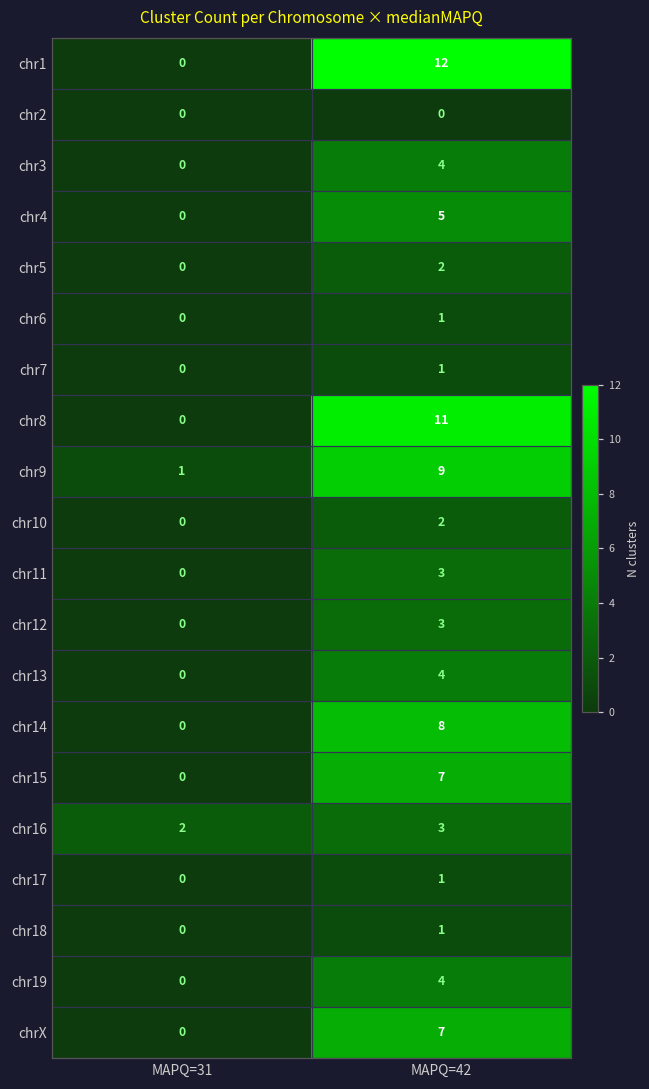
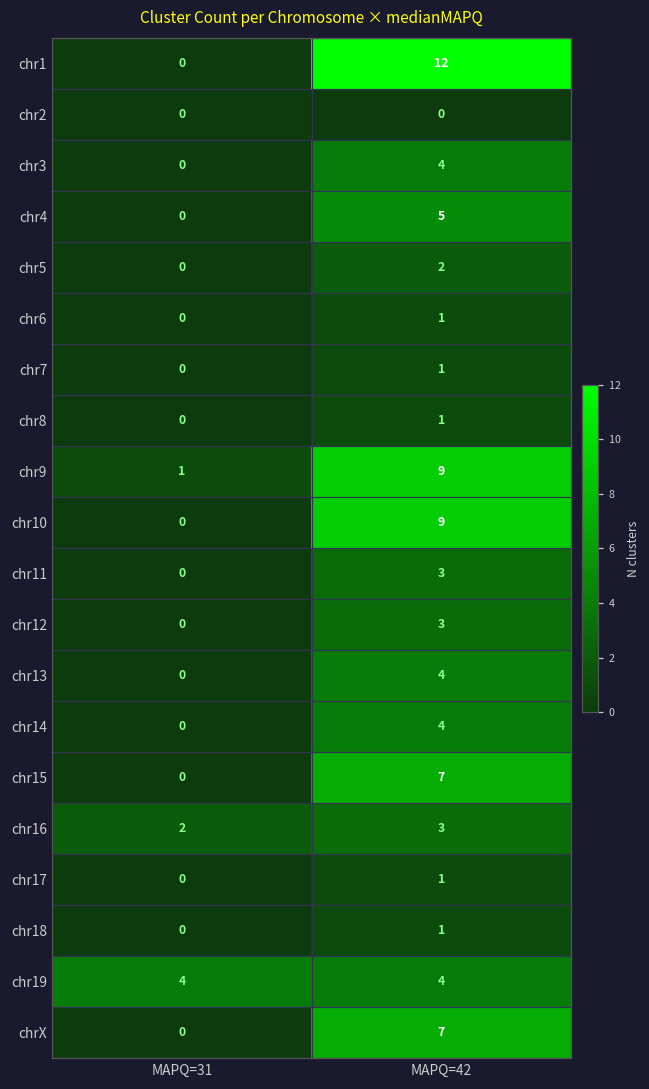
  {
    "chr1": {
      "MAPQ=31": 0,
      "MAPQ=42": 12
    },
    "chr2": {
      "MAPQ=31": 0,
      "MAPQ=42": 0
    },
    "chr3": {
      "MAPQ=31": 0,
      "MAPQ=42": 4
    },
    "chr4": {
      "MAPQ=31": 0,
      "MAPQ=42": 5
    },
    "chr5": {
      "MAPQ=31": 0,
      "MAPQ=42": 2
    },
    "chr6": {
      "MAPQ=31": 0,
      "MAPQ=42": 1
    },
    "chr7": {
      "MAPQ=31": 0,
      "MAPQ=42": 1
    },
    "chr8": {
      "MAPQ=31": 0,
-     "MAPQ=42": 11
+     "MAPQ=42": 1
    },
    "chr9": {
      "MAPQ=31": 1,
      "MAPQ=42": 9
    },
    "chr10": {
      "MAPQ=31": 0,
-     "MAPQ=42": 2
+     "MAPQ=42": 9
    },
    "chr11": {
      "MAPQ=31": 0,
      "MAPQ=42": 3
    },
    "chr12": {
      "MAPQ=31": 0,
      "MAPQ=42": 3
    },
    "chr13": {
      "MAPQ=31": 0,
      "MAPQ=42": 4
    },
    "chr14": {
      "MAPQ=31": 0,
-     "MAPQ=42": 8
+     "MAPQ=42": 4
    },
    "chr15": {
      "MAPQ=31": 0,
      "MAPQ=42": 7
    },
    "chr16": {
      "MAPQ=31": 2,
      "MAPQ=42": 3
    },
    "chr17": {
      "MAPQ=31": 0,
      "MAPQ=42": 1
    },
    "chr18": {
      "MAPQ=31": 0,
      "MAPQ=42": 1
    },
    "chr19": {
-     "MAPQ=31": 0,
+     "MAPQ=31": 4,
      "MAPQ=42": 4
    },
    "chrX": {
      "MAPQ=31": 0,
      "MAPQ=42": 7
    }
  }
